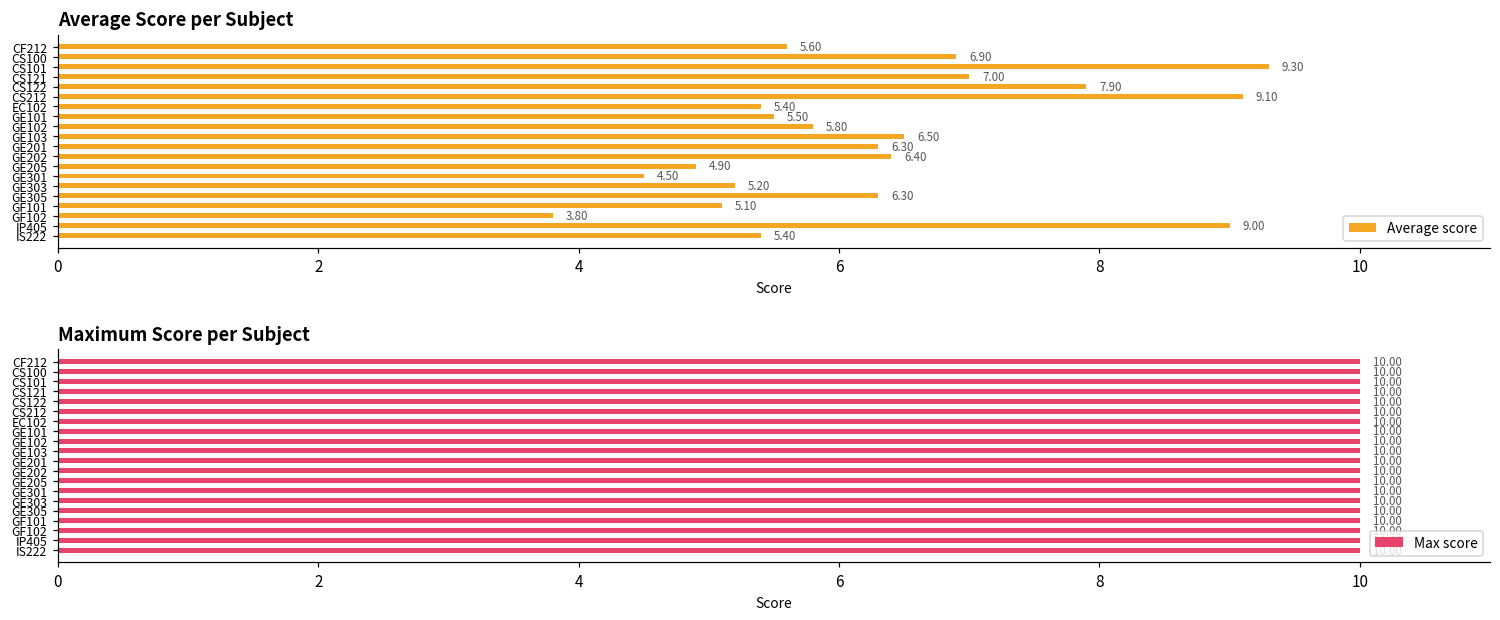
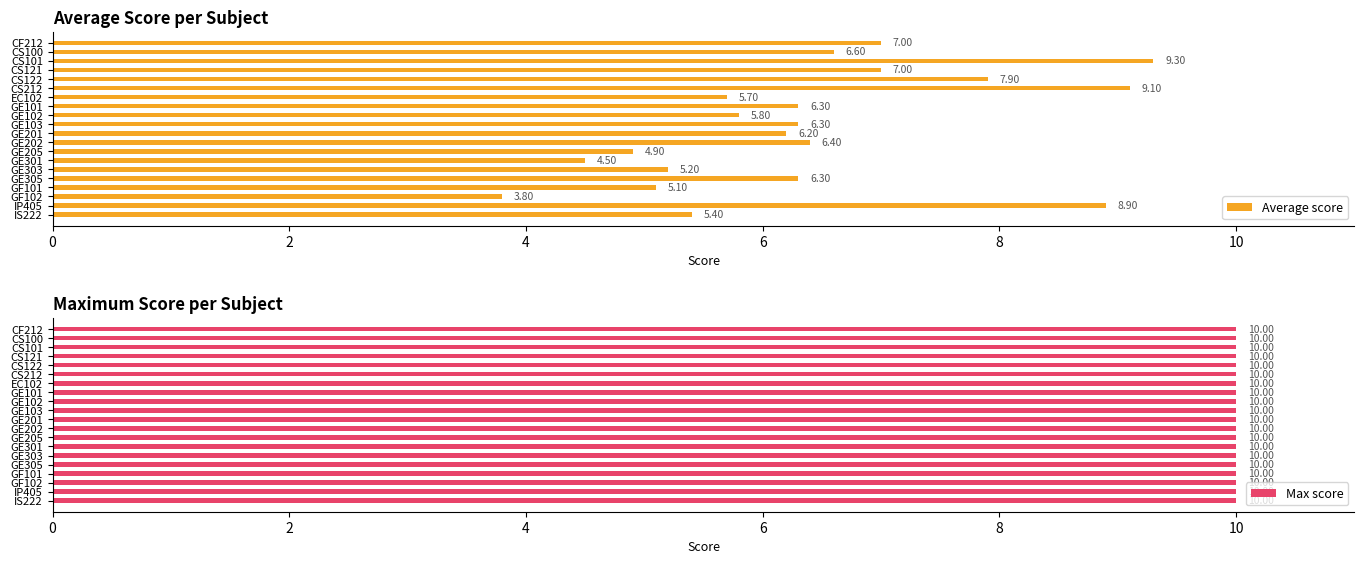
  {
    "Average Score per Subject": {
-     "CF212": 5.60,
-     "CS100": 6.90,
+     "CF212": 7.00,
+     "CS100": 6.60,
      "CS101": 9.30,
      "CS121": 7.00,
      "CS122": 7.90,
      "CS212": 9.10,
-     "EC102": 5.40,
-     "GE101": 5.50,
+     "EC102": 5.70,
+     "GE101": 6.30,
      "GE102": 5.80,
-     "GE103": 6.50,
-     "GE201": 6.30,
+     "GE103": 6.30,
+     "GE201": 6.20,
      "GE202": 6.40,
      "GE205": 4.90,
      "GE301": 4.50,
      "GE303": 5.20,
      "GE305": 6.30,
      "GF101": 5.10,
      "GF102": 3.80,
-     "IP405": 9.00,
+     "IP405": 8.90,
      "IS222": 5.40
    },
    "Maximum Score per Subject": {
      "CF212": 10.00,
      "CS100": 10.00,
      "CS101": 10.00,
      "CS121": 10.00,
      "CS122": 10.00,
      "CS212": 10.00,
      "EC102": 10.00,
      "GE101": 10.00,
      "GE102": 10.00,
      "GE103": 10.00,
      "GE201": 10.00,
      "GE202": 10.00,
      "GE205": 10.00,
      "GE301": 10.00,
      "GE303": 10.00,
      "GE305": 10.00,
      "GF101": 10.00
    }
  }
